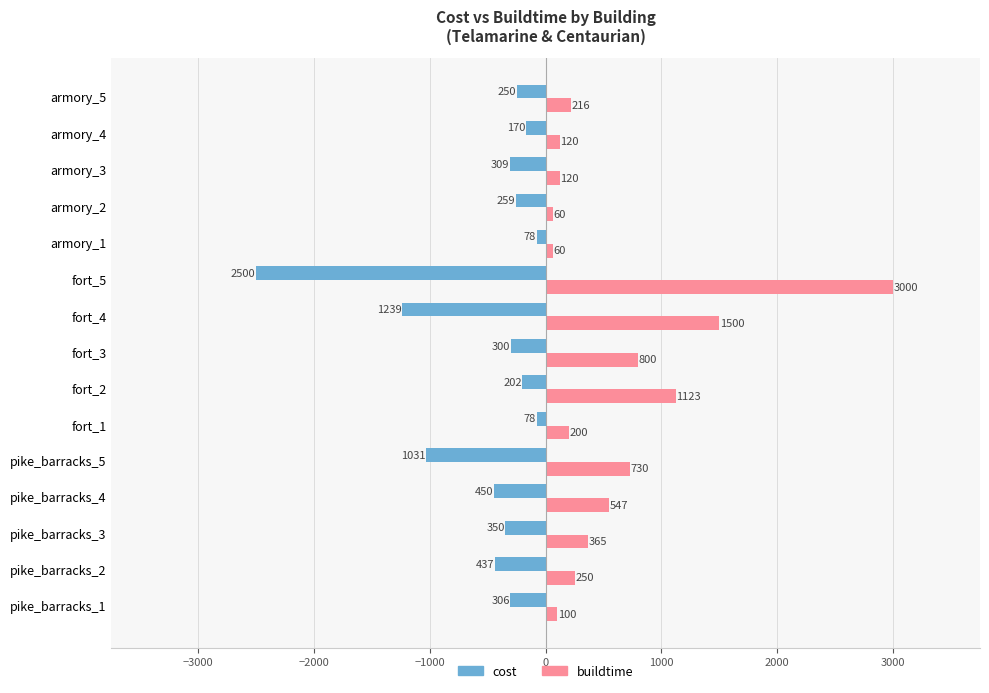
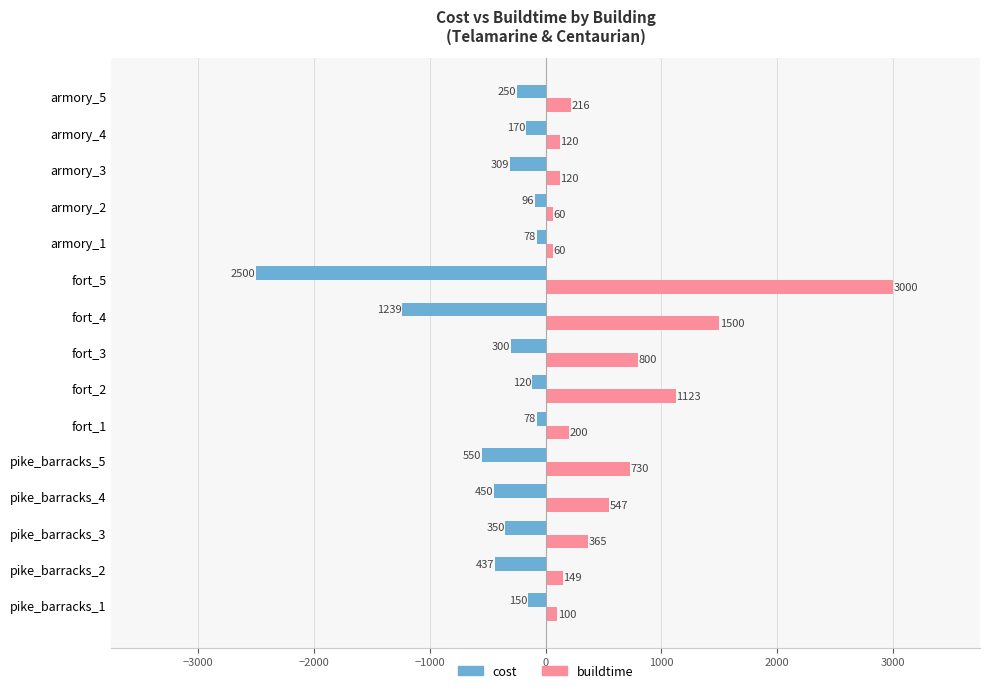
  {
    "cost": {
-     "armory_2": 259,
-     "fort_2": 202,
-     "pike_barracks_5": 1031,
-     "pike_barracks_1": 306
+     "armory_2": 96,
+     "fort_2": 120,
+     "pike_barracks_5": 550,
+     "pike_barracks_1": 150
    },
    "buildtime": {
      "armory_5": 216,
      "armory_4": 120,
      "armory_3": 120,
      "armory_2": 60,
      "armory_1": 60,
      "fort_5": 3000,
      "fort_4": 1500,
      "fort_3": 800,
      "fort_2": 1123,
      "fort_1": 200,
      "pike_barracks_5": 730,
      "pike_barracks_4": 547,
      "pike_barracks_3": 365,
-     "pike_barracks_2": 250,
+     "pike_barracks_2": 149,
      "pike_barracks_1": 100
    }
  }
